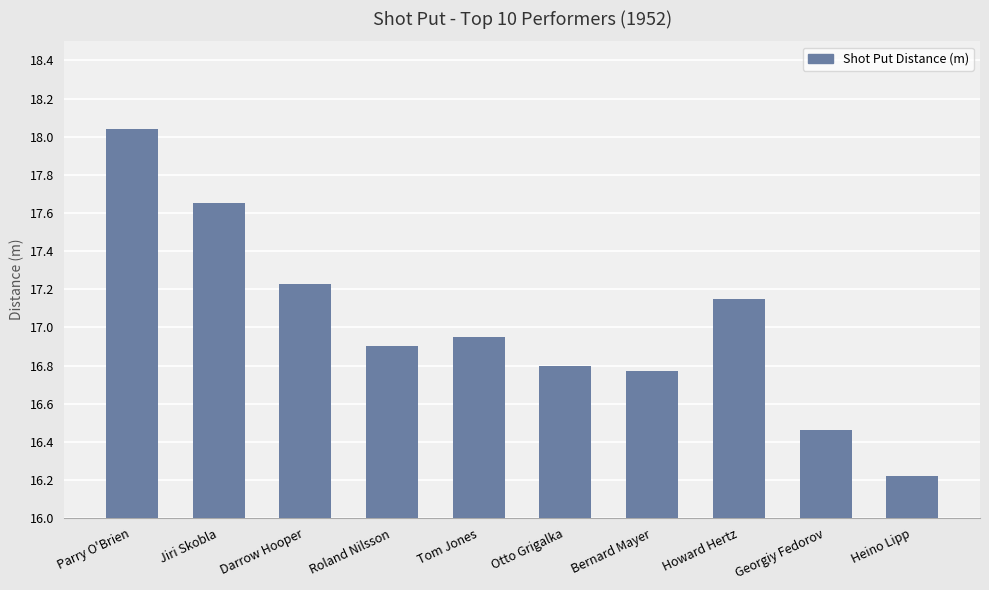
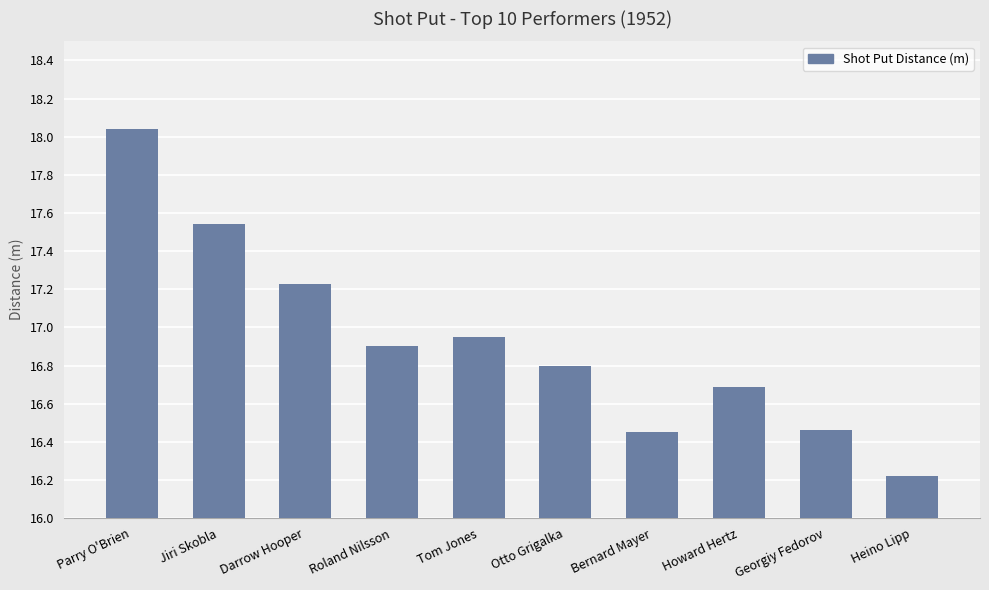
  {
    "Parry O'Brien": 18.04,
-   "Jiri Skobla": 17.65,
+   "Jiri Skobla": 17.54,
    "Darrow Hooper": 17.23,
    "Roland Nilsson": 16.90,
    "Tom Jones": 16.95,
    "Otto Grigalka": 16.80,
-   "Bernard Mayer": 16.77,
-   "Howard Hertz": 17.15,
+   "Bernard Mayer": 16.45,
+   "Howard Hertz": 16.69,
    "Georgiy Fedorov": 16.46,
    "Heino Lipp": 16.22
  }
